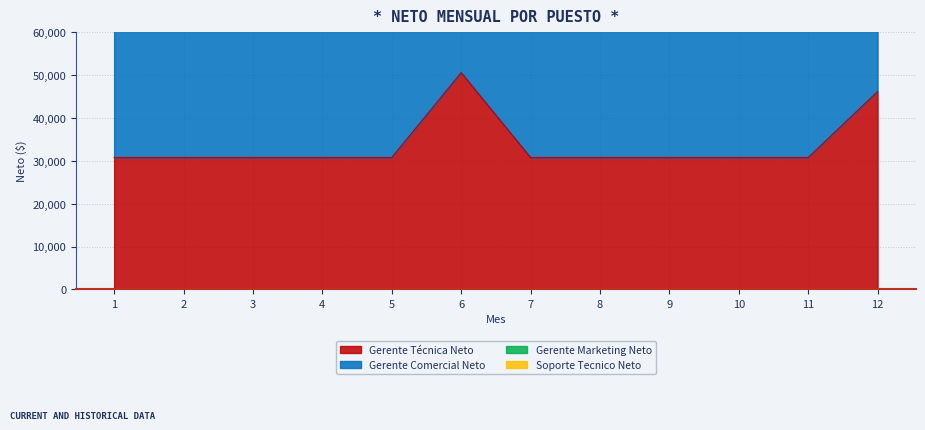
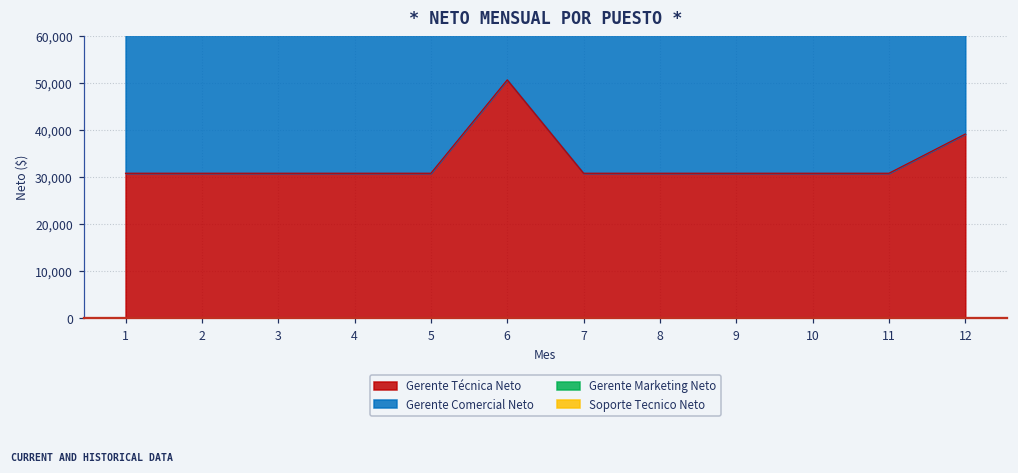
  {
    "Gerente Técnica Neto": {
      "1": "31,000",
      "2": "31,000",
      "3": "31,000",
      "4": "31,000",
      "5": "31,000",
      "6": "51,000",
      "7": "31,000",
      "8": "31,000",
      "9": "31,000",
      "10": "31,000",
      "11": "31,000",
-     "12": "46,000"
+     "12": "39,000"
    }
  }
